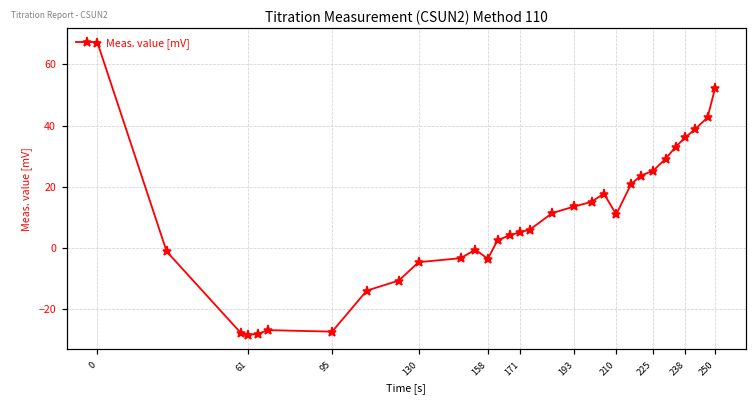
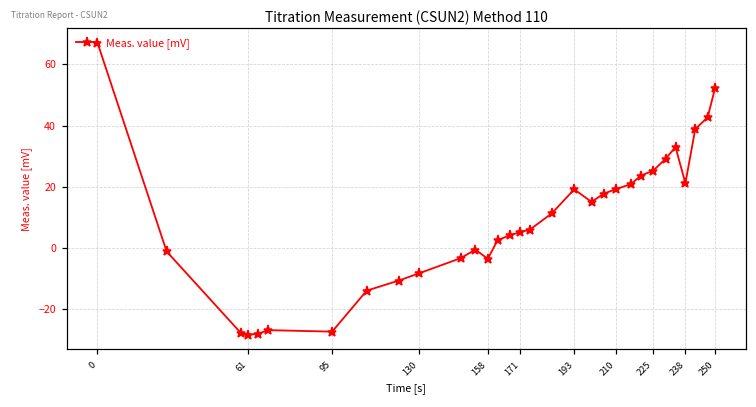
  {
    "0": 67,
    "61": -28,
    "95": -27,
-   "130": -5,
+   "130": -8,
    "158": -4,
    "171": 5,
-   "193": 14,
-   "210": 11,
+   "193": 19,
+   "210": 19,
    "225": 25,
-   "238": 36,
+   "238": 21,
    "250": 52
  }
